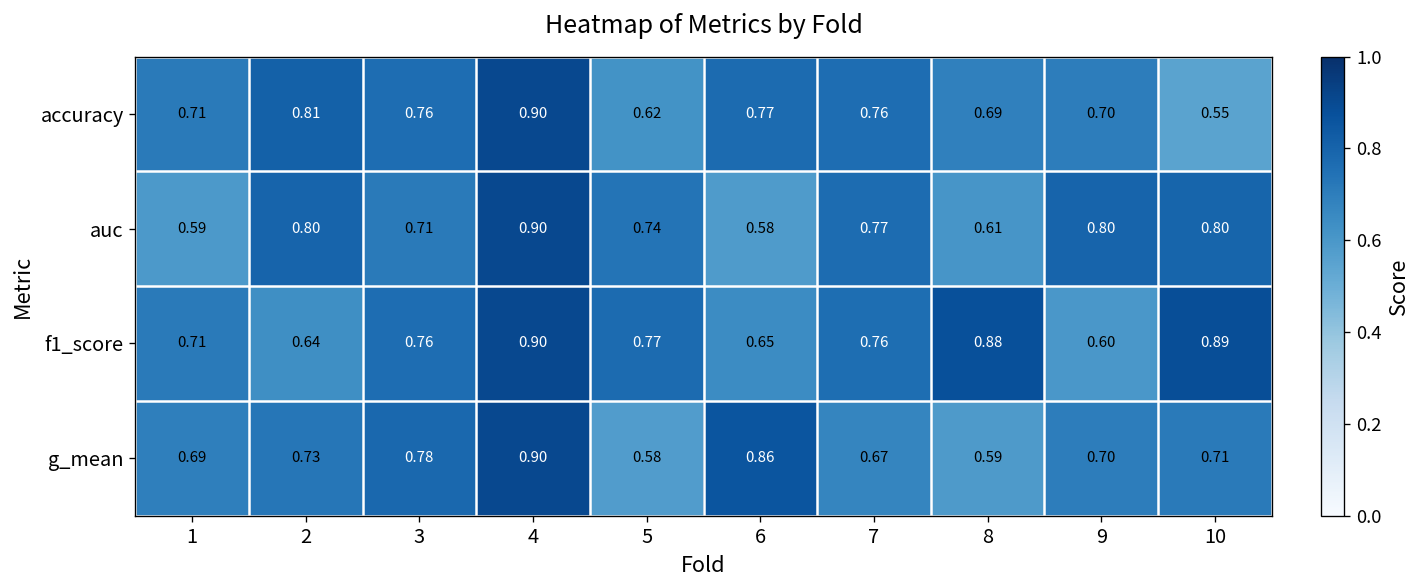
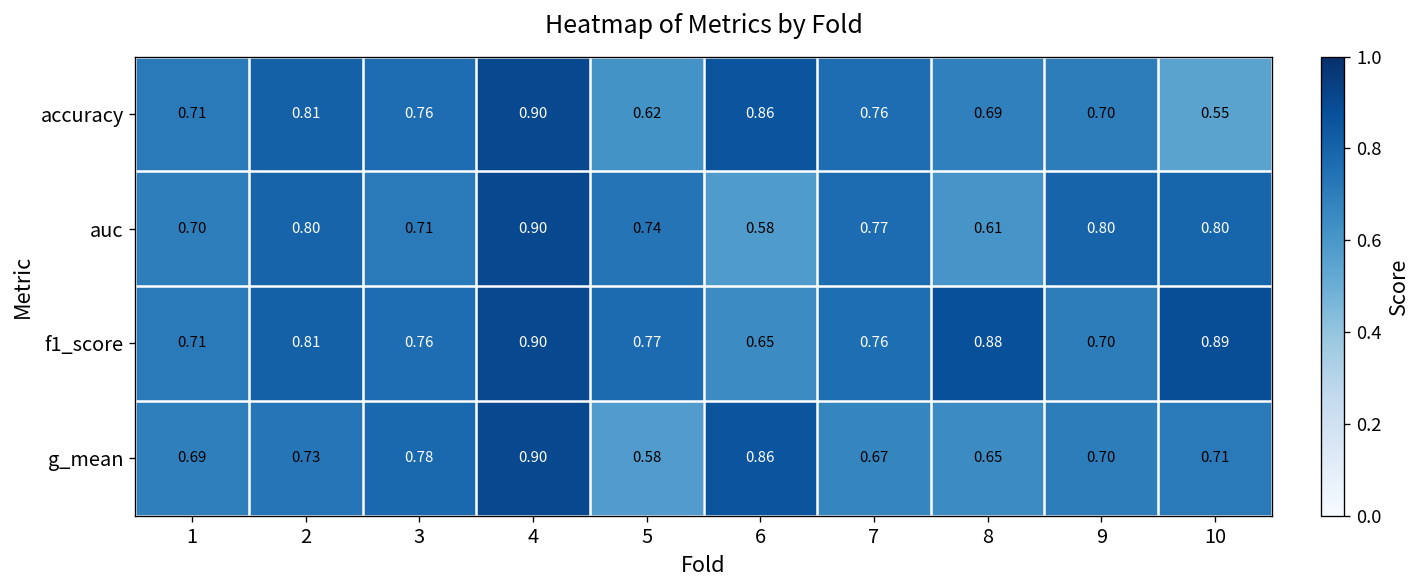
  {
    "accuracy": {
      "1": 0.71,
      "2": 0.81,
      "3": 0.76,
      "4": 0.90,
      "5": 0.62,
-     "6": 0.77,
+     "6": 0.86,
      "7": 0.76,
      "8": 0.69,
      "9": 0.70,
      "10": 0.55
    },
    "auc": {
-     "1": 0.59,
+     "1": 0.70,
      "2": 0.80,
      "3": 0.71,
      "4": 0.90,
      "5": 0.74,
      "6": 0.58,
      "7": 0.77,
      "8": 0.61,
      "9": 0.80,
      "10": 0.80
    },
    "f1_score": {
      "1": 0.71,
-     "2": 0.64,
+     "2": 0.81,
      "3": 0.76,
      "4": 0.90,
      "5": 0.77,
      "6": 0.65,
      "7": 0.76,
      "8": 0.88,
-     "9": 0.60,
+     "9": 0.70,
      "10": 0.89
    },
    "g_mean": {
      "1": 0.69,
      "2": 0.73,
      "3": 0.78,
      "4": 0.90,
      "5": 0.58,
      "6": 0.86,
      "7": 0.67,
-     "8": 0.59,
+     "8": 0.65,
      "9": 0.70,
      "10": 0.71
    }
  }
